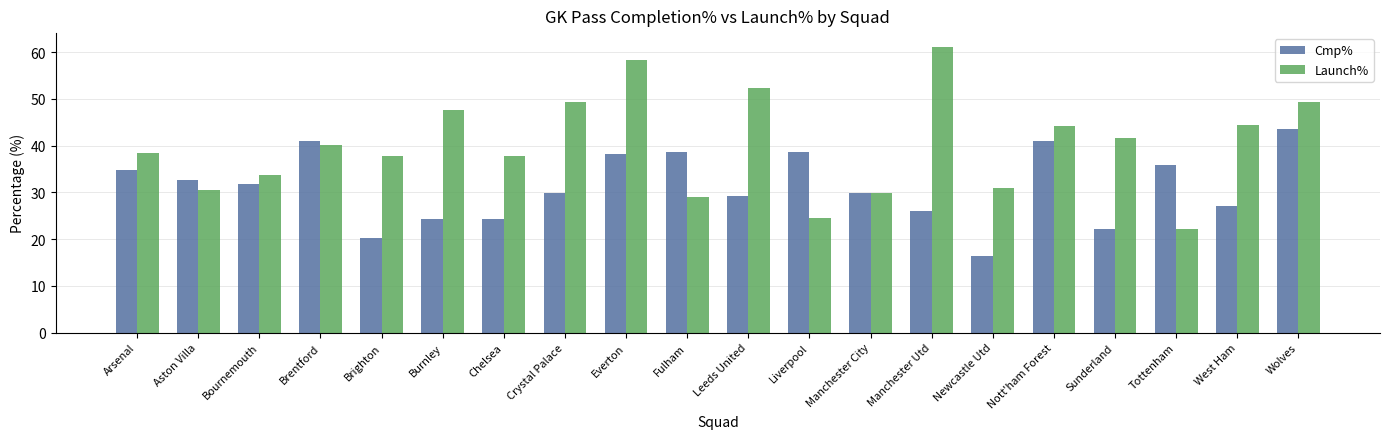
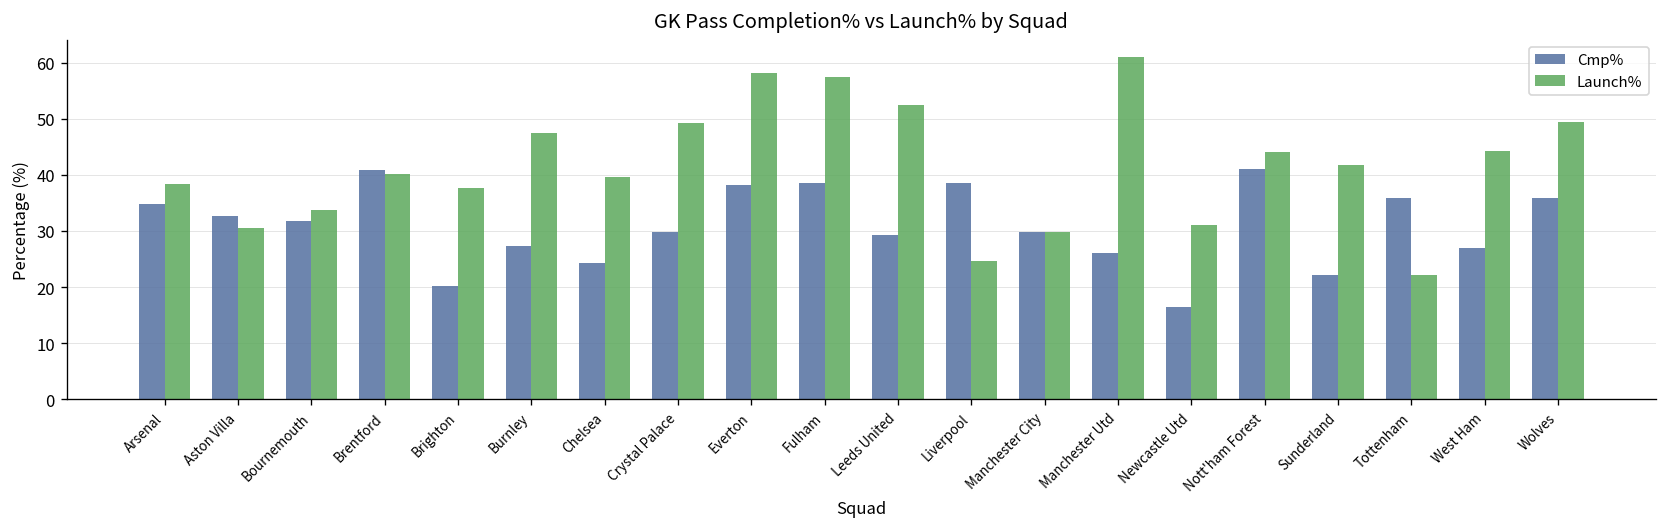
  {
    "Cmp%": {
      "Arsenal": 35,
      "Aston Villa": 33,
      "Bournemouth": 32,
      "Brentford": 41,
      "Brighton": 20,
-     "Burnley": 24,
+     "Burnley": 27,
      "Chelsea": 24,
      "Crystal Palace": 30,
      "Everton": 38,
      "Fulham": 39,
      "Leeds United": 29,
      "Liverpool": 39,
      "Manchester City": 30,
      "Manchester Utd": 26,
      "Newcastle Utd": 16,
      "Nott'ham Forest": 41,
      "Sunderland": 22,
      "Tottenham": 36,
      "West Ham": 27,
-     "Wolves": 44
+     "Wolves": 36
    },
    "Launch%": {
      "Arsenal": 38,
      "Aston Villa": 31,
      "Bournemouth": 34,
      "Brentford": 40,
      "Brighton": 38,
      "Burnley": 48,
-     "Chelsea": 38,
+     "Chelsea": 40,
      "Crystal Palace": 49,
      "Everton": 58,
-     "Fulham": 29,
+     "Fulham": 57,
      "Leeds United": 52,
      "Liverpool": 25,
      "Manchester City": 30,
      "Manchester Utd": 61,
      "Newcastle Utd": 31,
      "Nott'ham Forest": 44,
      "Sunderland": 42,
      "Tottenham": 22,
      "West Ham": 44,
      "Wolves": 49
    }
  }
